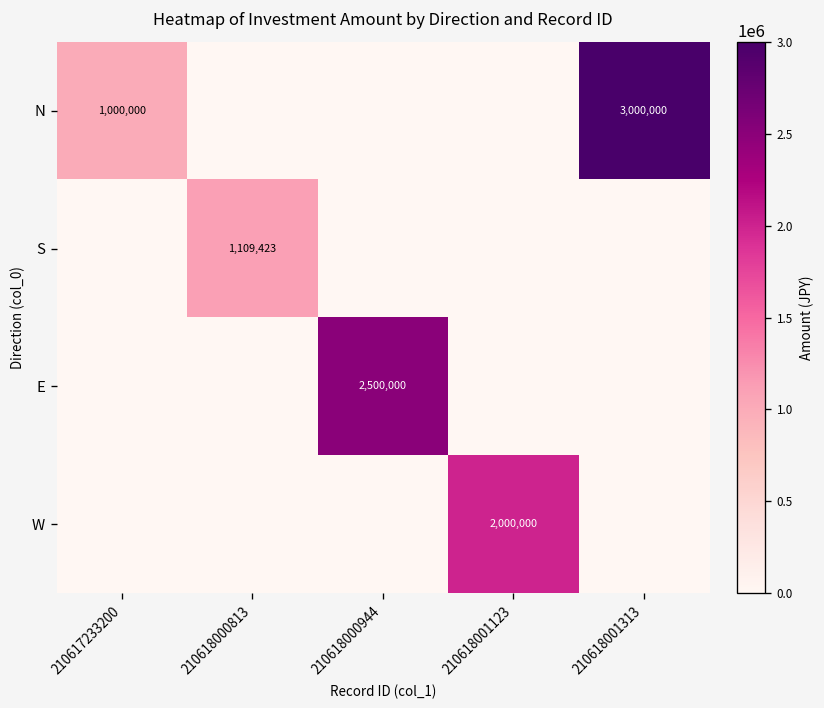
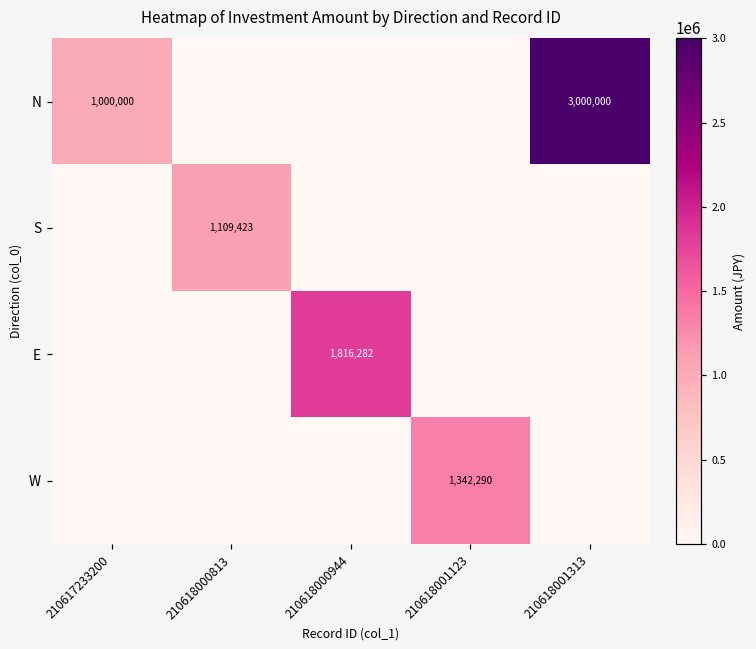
  {
    "N": {
      "210617233200": "1,000,000",
      "210618001313": "3,000,000"
    },
    "S": {
      "210618000813": "1,109,423"
    },
    "E": {
-     "210618000944": "2,500,000"
+     "210618000944": "1,816,282"
    },
    "W": {
-     "210618001123": "2,000,000"
+     "210618001123": "1,342,290"
    }
  }
